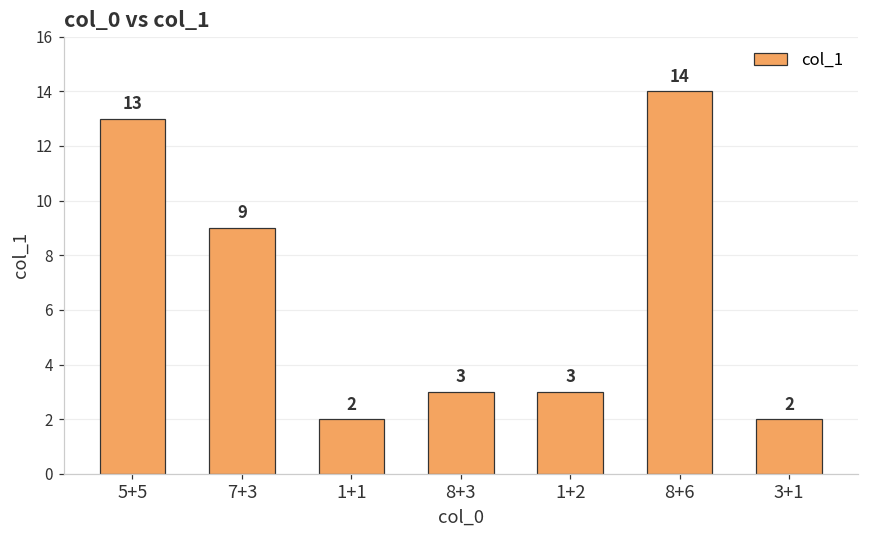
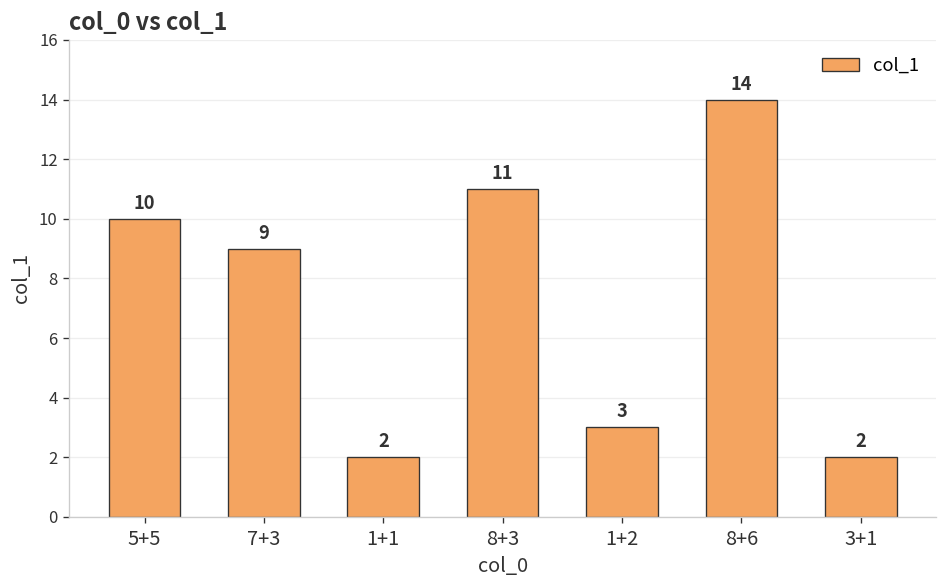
  {
-   "5+5": 13,
+   "5+5": 10,
    "7+3": 9,
    "1+1": 2,
-   "8+3": 3,
+   "8+3": 11,
    "1+2": 3,
    "8+6": 14,
    "3+1": 2
  }
